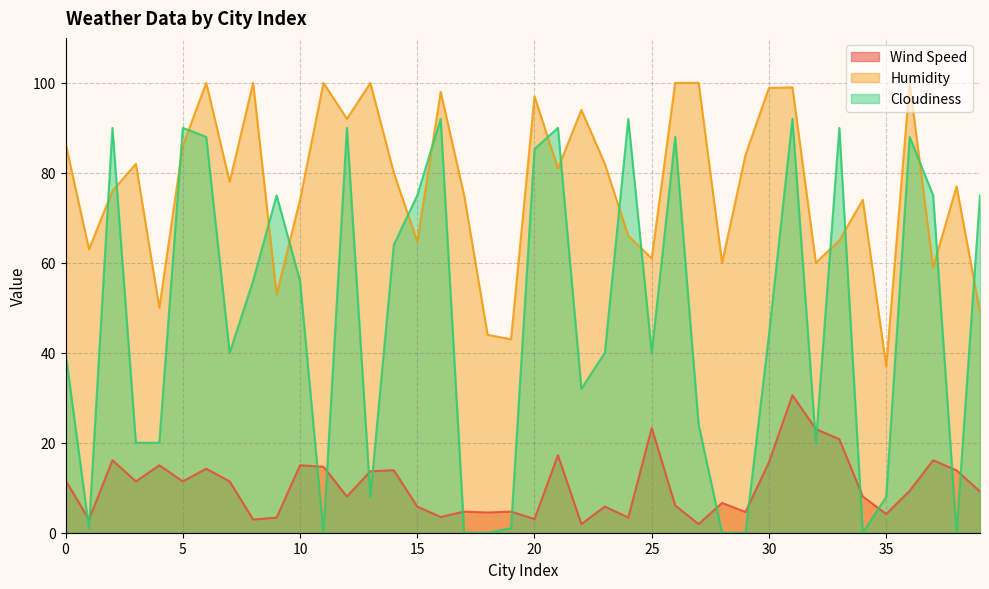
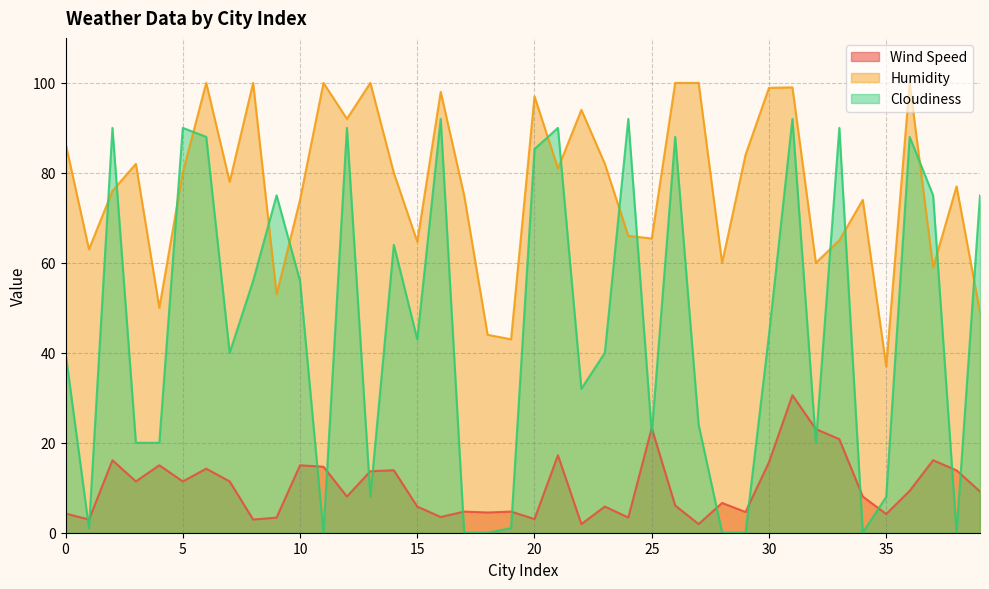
  {
    "Wind Speed": {
-     "0": 12,
+     "0": 4,
      "5": 11,
      "10": 15,
      "15": 6,
      "20": 3,
      "25": 23,
      "30": 16,
      "35": 4
    },
    "Humidity": {
      "0": 87,
-     "5": 86,
+     "5": 80,
      "10": 74,
      "15": 65,
      "20": 97,
-     "25": 61,
+     "25": 65,
      "30": 99,
      "35": 37
    },
    "Cloudiness": {
      "0": 40,
      "5": 90,
      "10": 56,
-     "15": 75,
+     "15": 43,
      "20": 85,
-     "25": 40,
+     "25": 22,
      "30": 44,
      "35": 8
    }
  }
